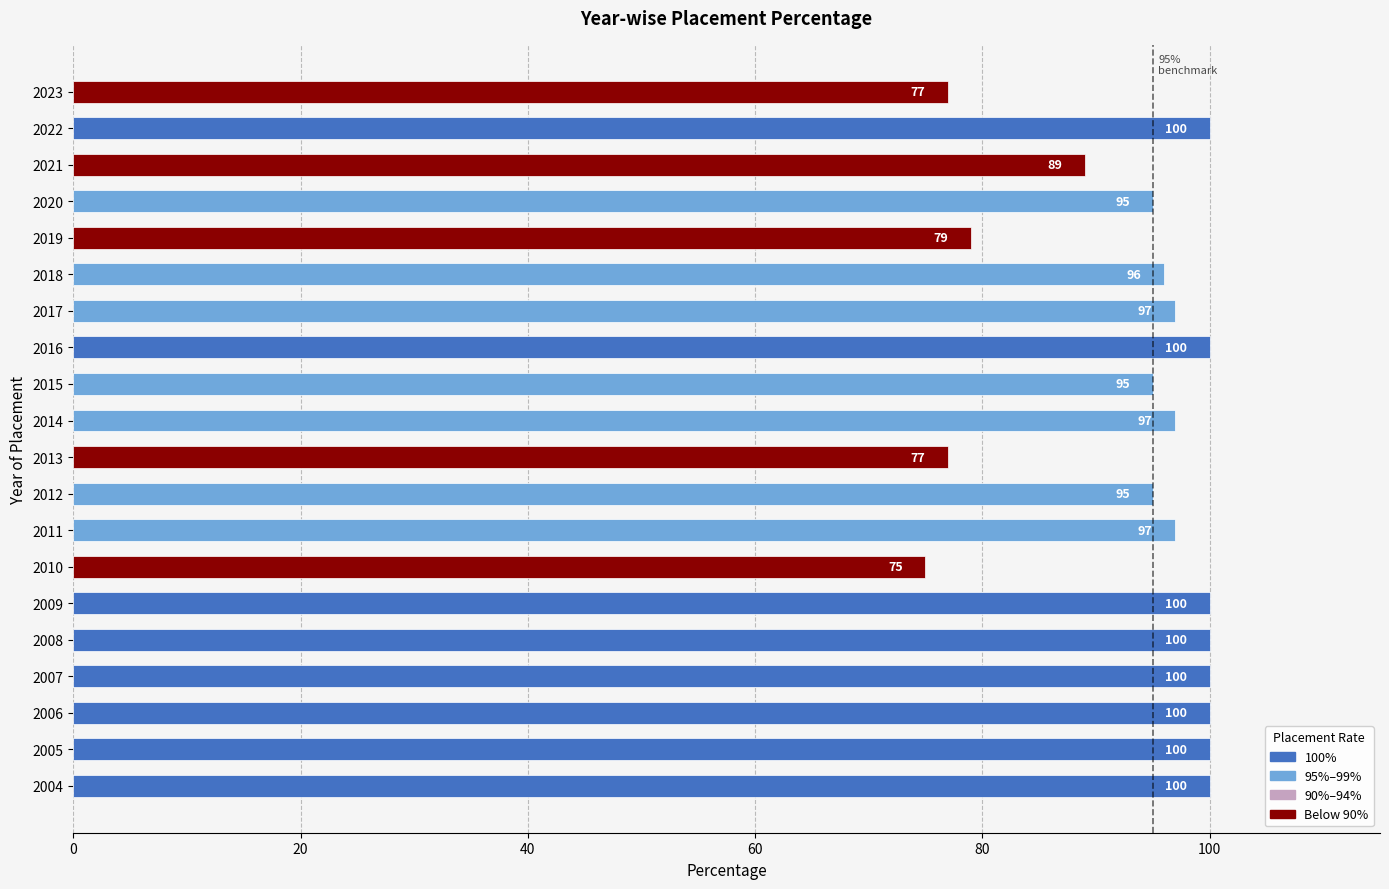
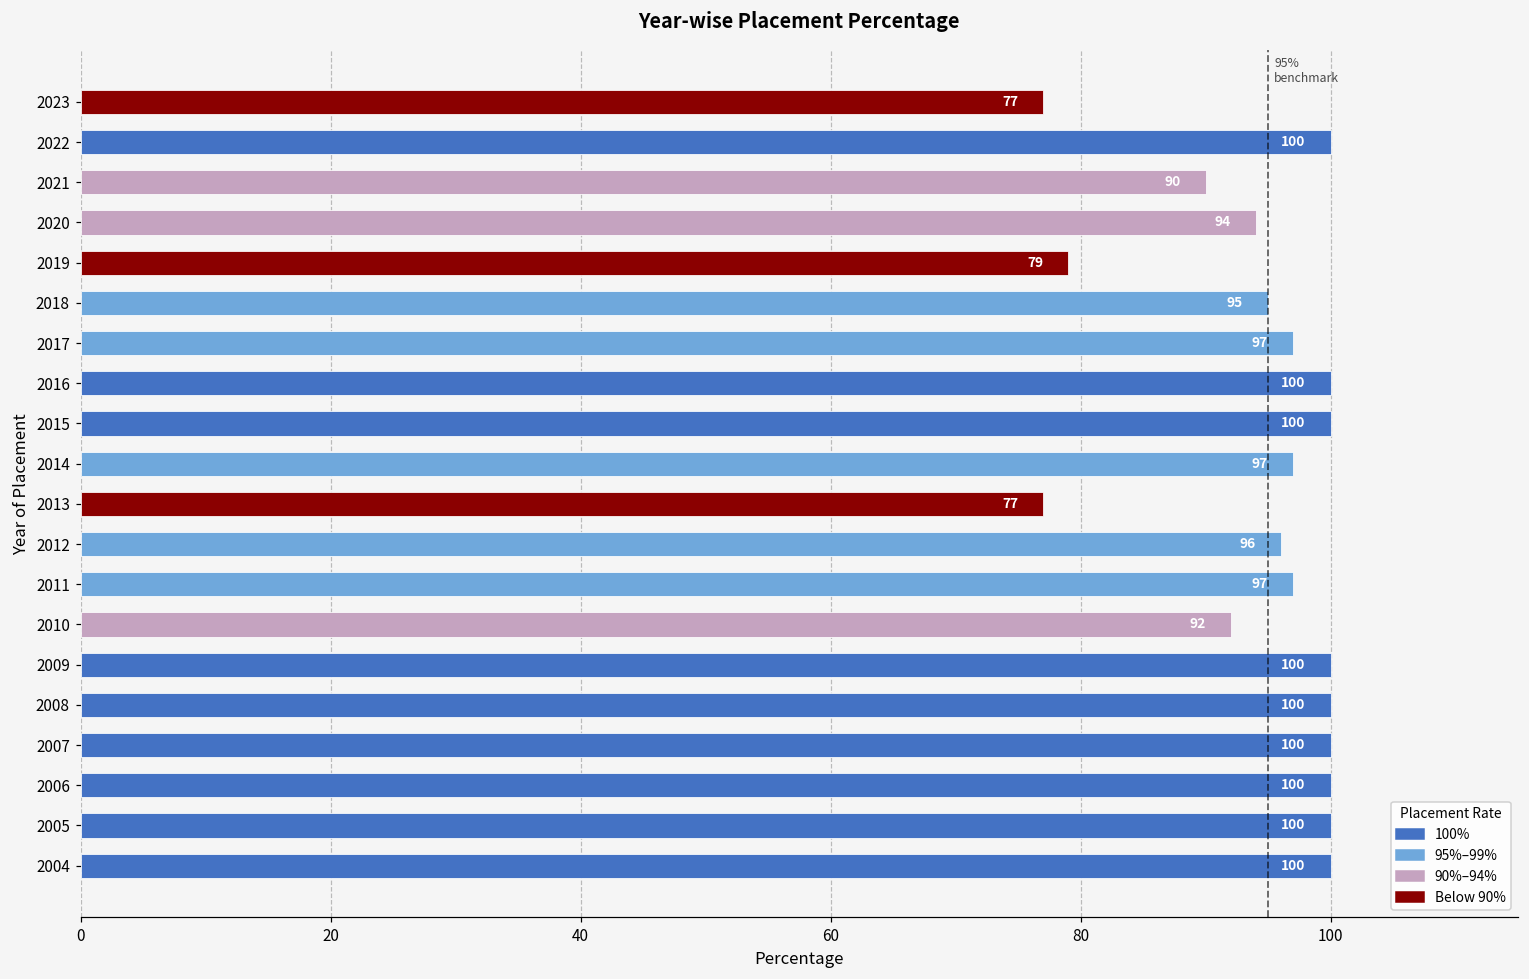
  {
    "2023": 77,
    "2022": 100,
-   "2021": 89,
-   "2020": 95,
+   "2021": 90,
+   "2020": 94,
    "2019": 79,
-   "2018": 96,
+   "2018": 95,
    "2017": 97,
    "2016": 100,
-   "2015": 95,
+   "2015": 100,
    "2014": 97,
    "2013": 77,
-   "2012": 95,
+   "2012": 96,
    "2011": 97,
-   "2010": 75,
+   "2010": 92,
    "2009": 100,
    "2008": 100,
    "2007": 100,
    "2006": 100,
    "2005": 100,
    "2004": 100
  }
